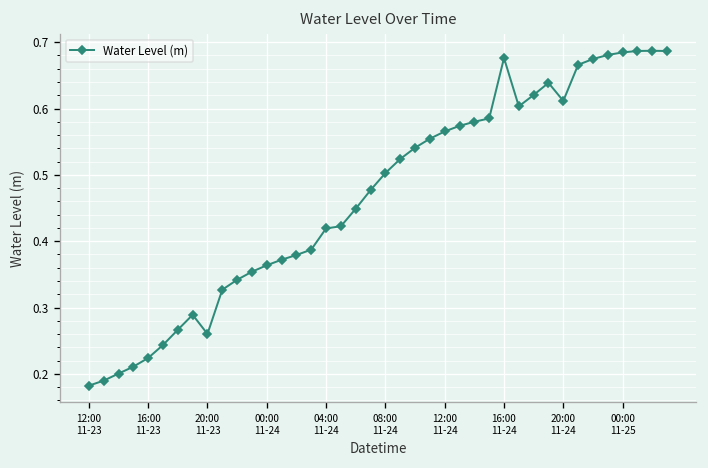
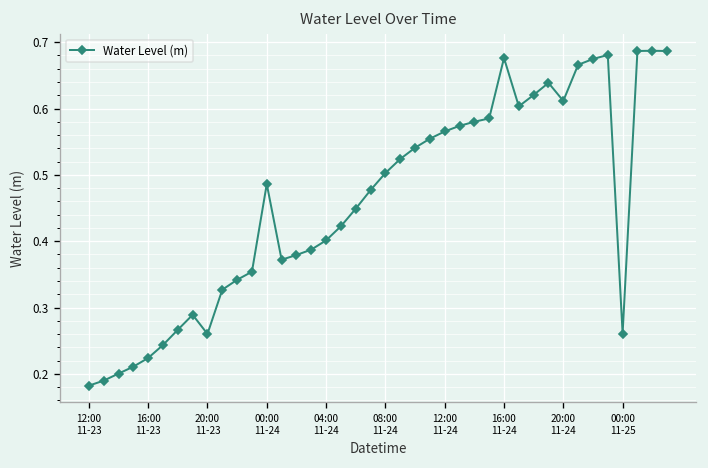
  {
    "12:00 11-23": 0.18,
    "16:00 11-23": 0.22,
    "20:00 11-23": 0.26,
-   "00:00 11-24": 0.36,
-   "04:00 11-24": 0.42,
+   "00:00 11-24": 0.49,
+   "04:00 11-24": 0.40,
    "08:00 11-24": 0.50,
    "12:00 11-24": 0.57,
    "16:00 11-24": 0.68,
    "20:00 11-24": 0.61,
-   "00:00 11-25": 0.68
+   "00:00 11-25": 0.26
  }
